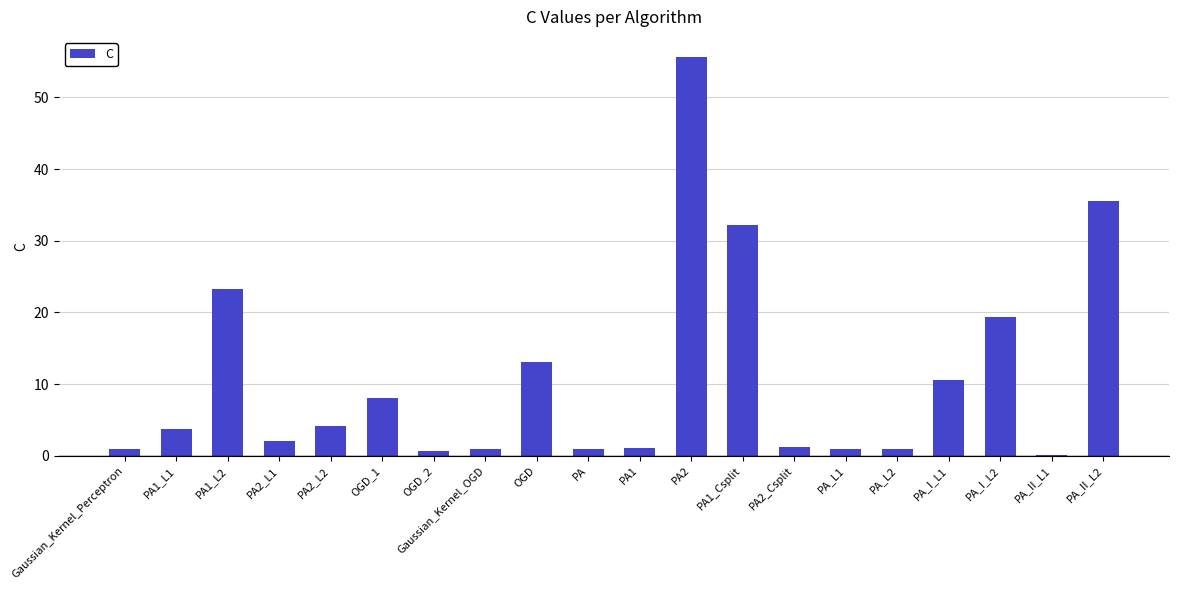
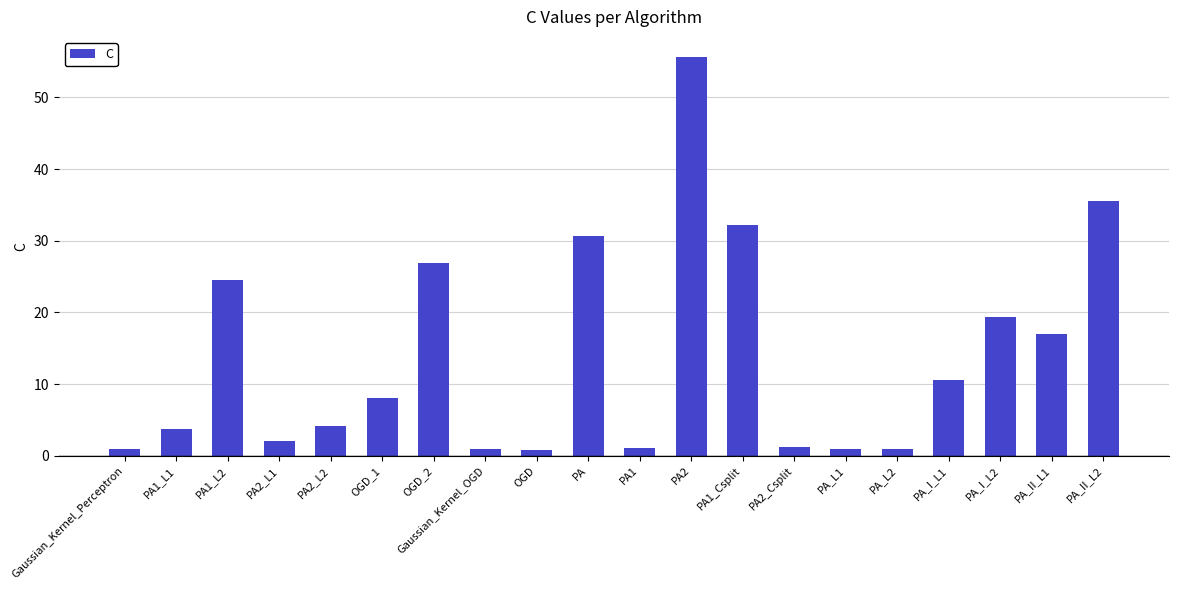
  {
    "Gaussian_Kernel_Perceptron": 1,
    "PA1_L1": 4,
-   "PA1_L2": 23,
+   "PA1_L2": 25,
    "PA2_L1": 2,
    "PA2_L2": 4,
    "OGD_1": 8,
-   "OGD_2": 1,
+   "OGD_2": 27,
    "Gaussian_Kernel_OGD": 1,
-   "OGD": 13,
-   "PA": 1,
+   "OGD": 1,
+   "PA": 31,
    "PA1": 1,
    "PA2": 56,
    "PA1_Csplit": 32,
    "PA2_Csplit": 1,
    "PA_L1": 1,
    "PA_L2": 1,
    "PA_I_L1": 11,
    "PA_I_L2": 19,
-   "PA_II_L1": 0,
+   "PA_II_L1": 17,
    "PA_II_L2": 36
  }
